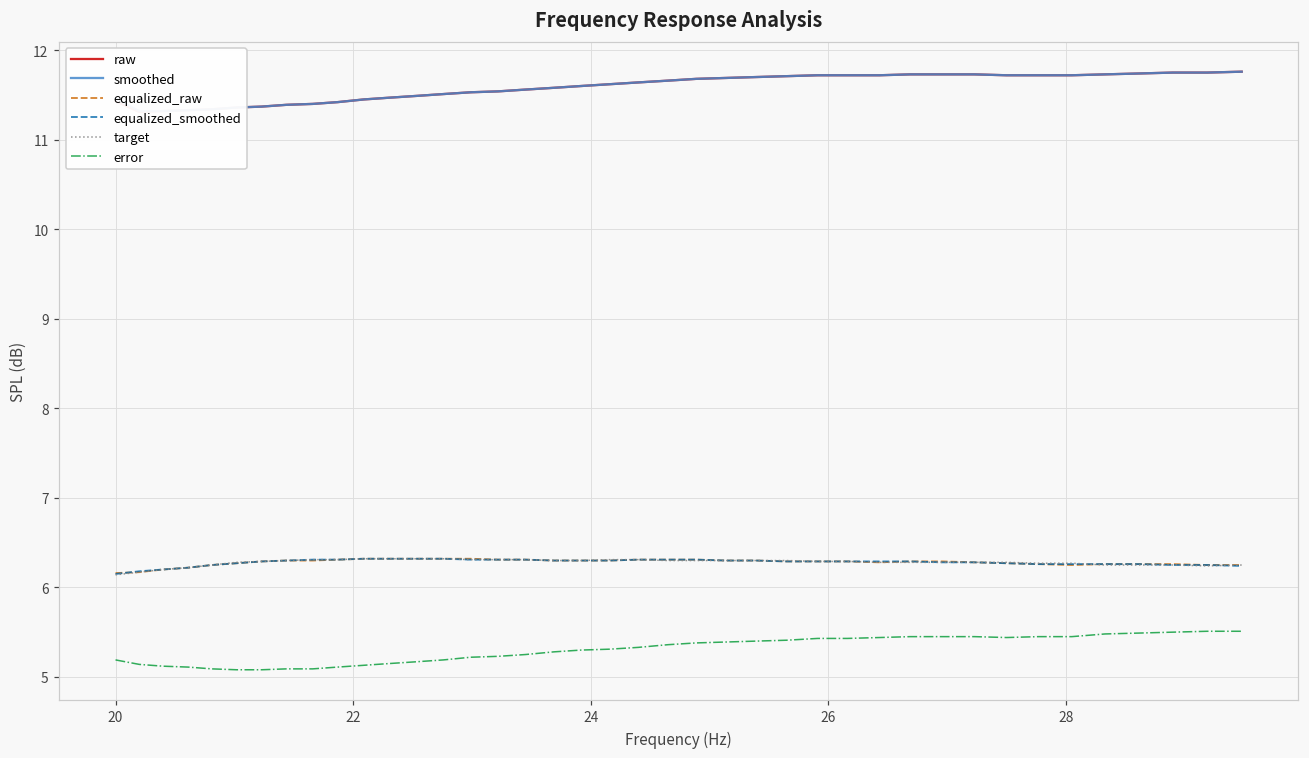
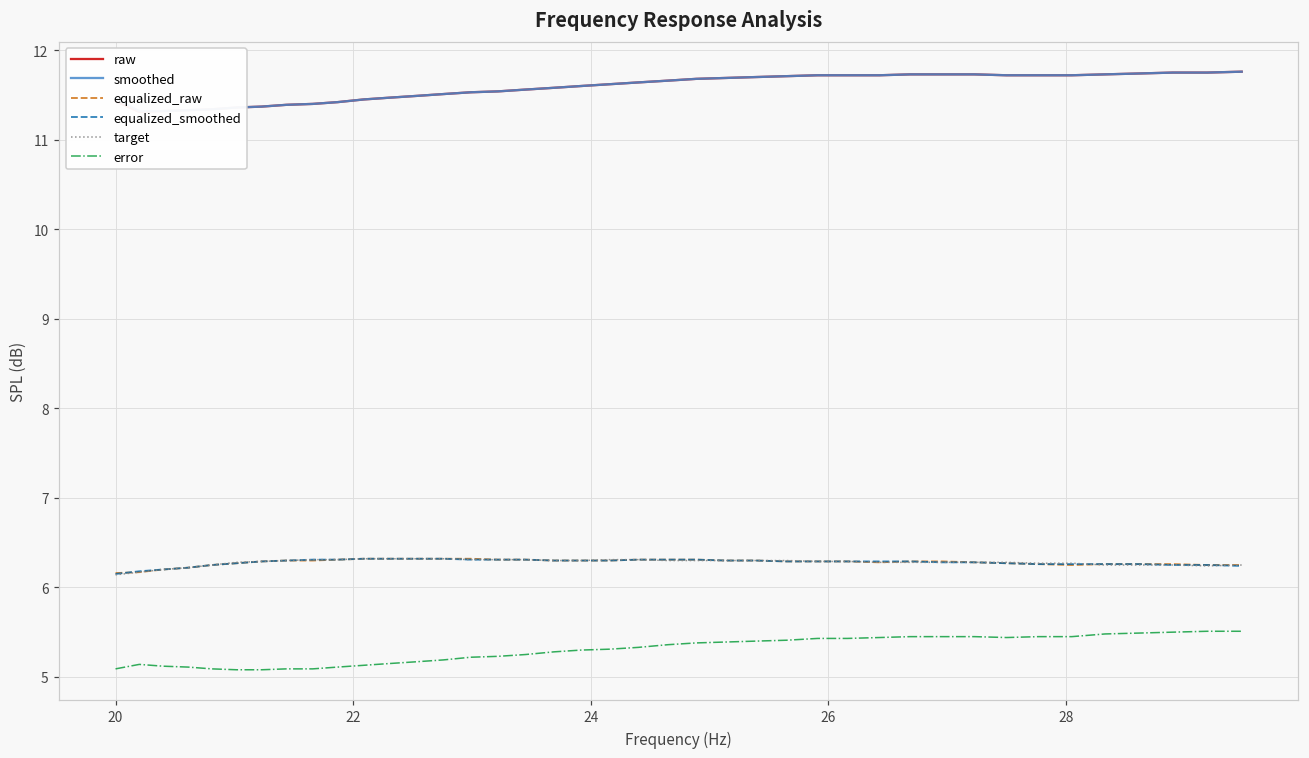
  {
    "error": {
-     "20": 5.2
+     "20": 5.1
    }
  }
